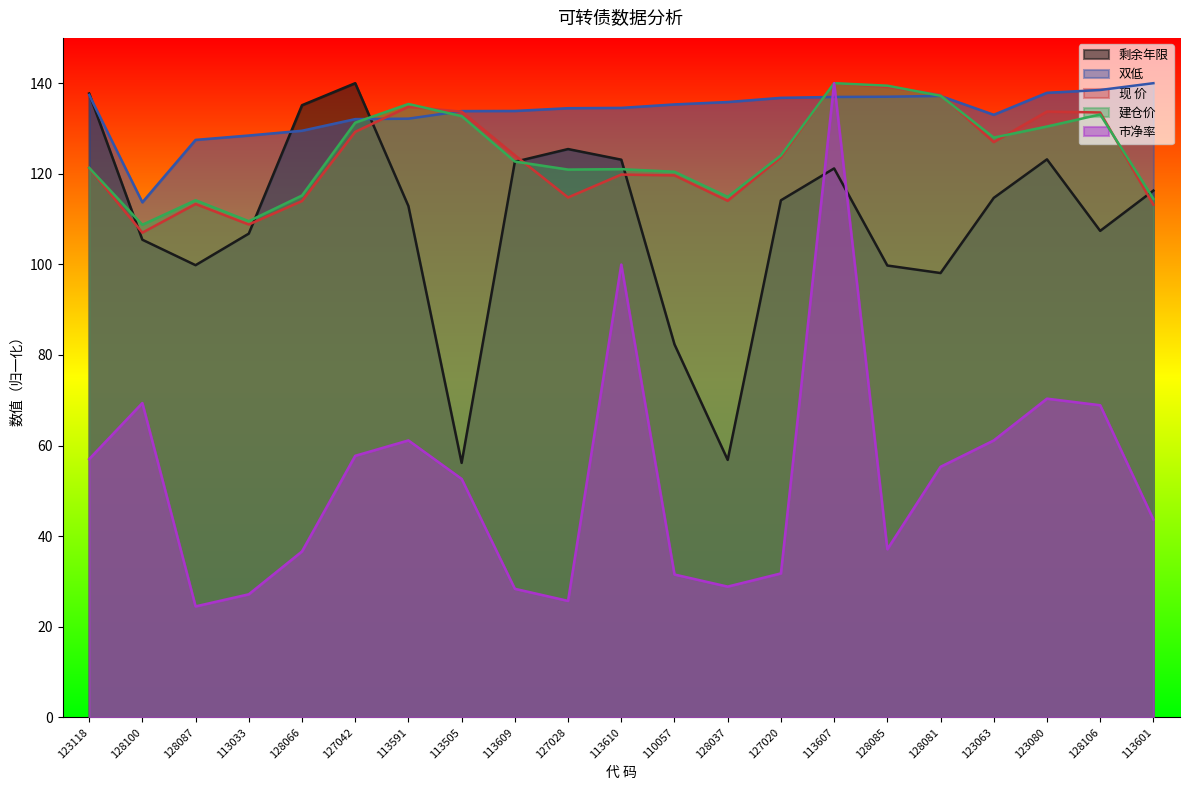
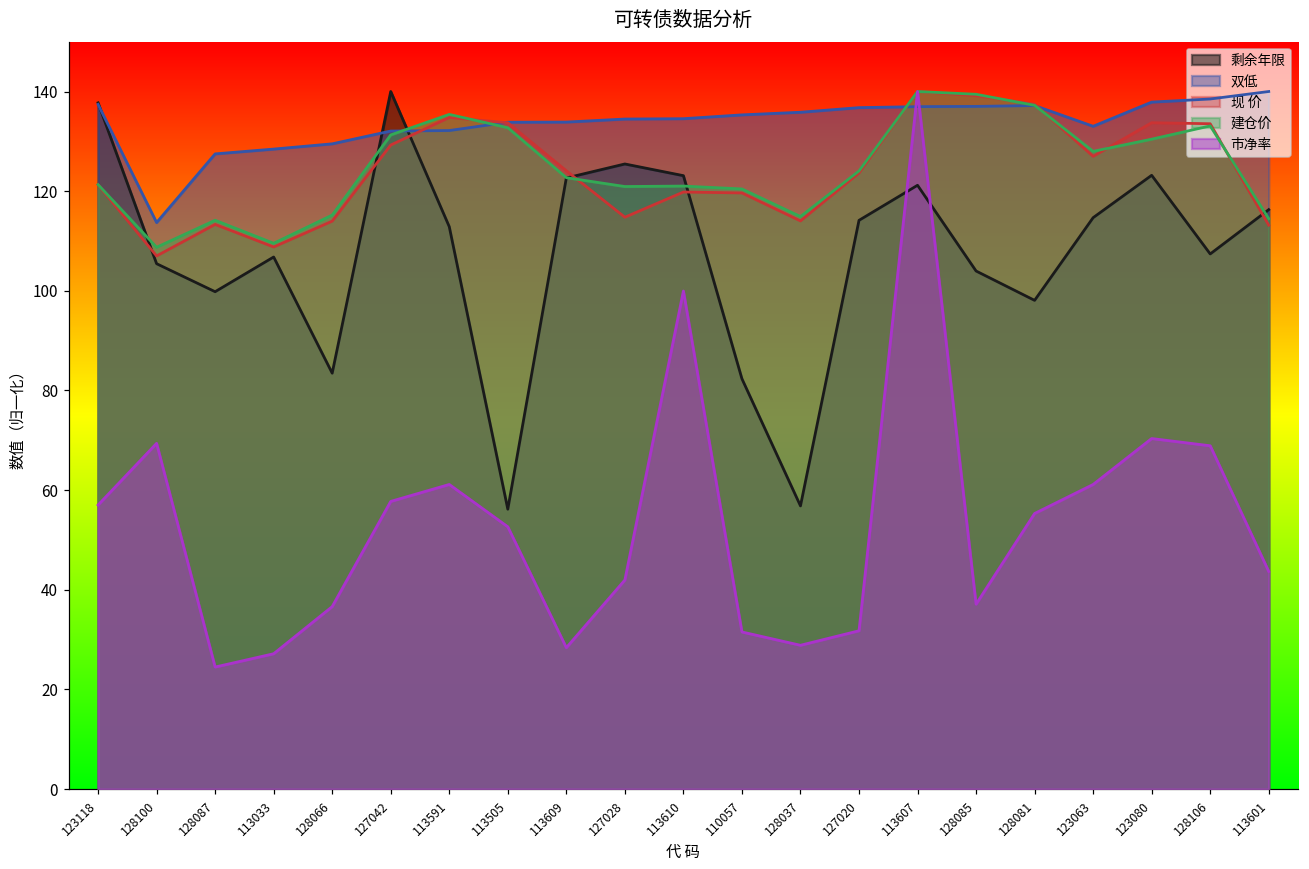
  {
    "剩余年限": {
      "128100": 105,
      "128087": 100,
      "113033": 107,
-     "128066": 135,
+     "128066": 83,
      "127042": 140,
      "113591": 113,
      "113505": 56,
      "127028": 125,
      "113610": 123,
      "110057": 82,
      "128037": 57,
      "127020": 114,
      "113607": 121,
-     "128085": 100,
+     "128085": 104,
      "128081": 98,
      "123063": 115,
      "123080": 123,
      "128106": 107,
      "113601": 116
    },
    "双低": {
      "128100": 114,
      "128087": 127,
      "113033": 128,
      "128066": 130,
      "127042": 132,
      "113591": 132,
      "113609": 134,
      "127028": 134,
      "113610": 135,
      "110057": 135,
      "128037": 136,
      "127020": 137,
      "113607": 137,
      "128085": 137,
      "123063": 133,
      "123080": 138
    },
    "现 价": {
      "128100": 107,
      "128087": 113,
      "113033": 109,
      "128066": 114,
      "127042": 129,
      "113591": 135,
      "113609": 124,
      "127028": 115,
      "113610": 120,
      "110057": 120,
      "128037": 114,
      "123063": 127,
      "123080": 134,
      "113601": 113
    },
    "建仓价": {
      "128100": 109,
      "128087": 114,
      "113033": 110,
      "128066": 115,
      "127042": 131,
      "113591": 135,
      "113505": 133,
      "127028": 121,
      "113610": 121,
      "110057": 120,
      "128037": 115,
      "123063": 128,
      "123080": 130,
      "113601": 114
    },
    "市净率": {
      "123118": 57,
      "128100": 69,
      "128087": 25,
      "113033": 27,
      "128066": 37,
      "127042": 58,
      "113591": 61,
      "113505": 53,
      "113609": 28,
-     "127028": 26,
+     "127028": 42,
      "113610": 100,
      "110057": 32,
      "128037": 29,
      "127020": 32,
      "128085": 37,
      "128081": 55,
      "123063": 61,
      "123080": 70,
      "128106": 69,
      "113601": 44
    }
  }
